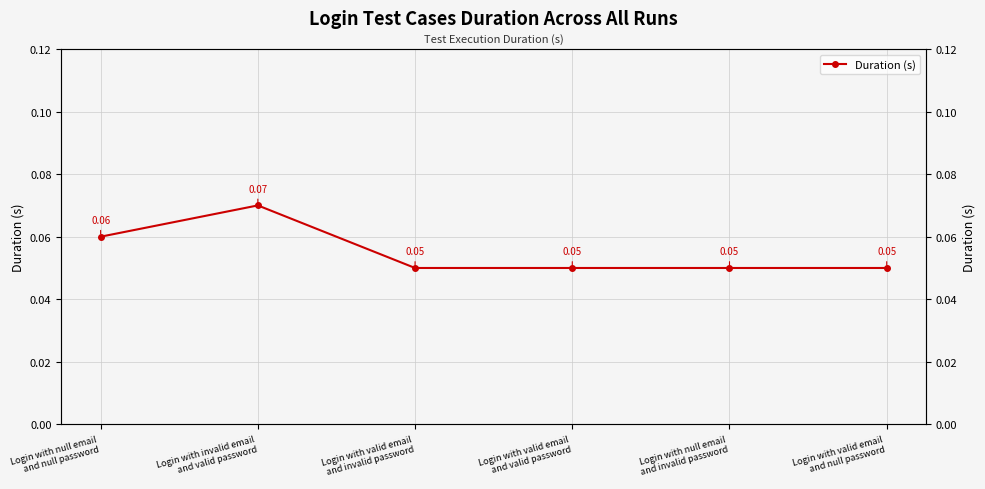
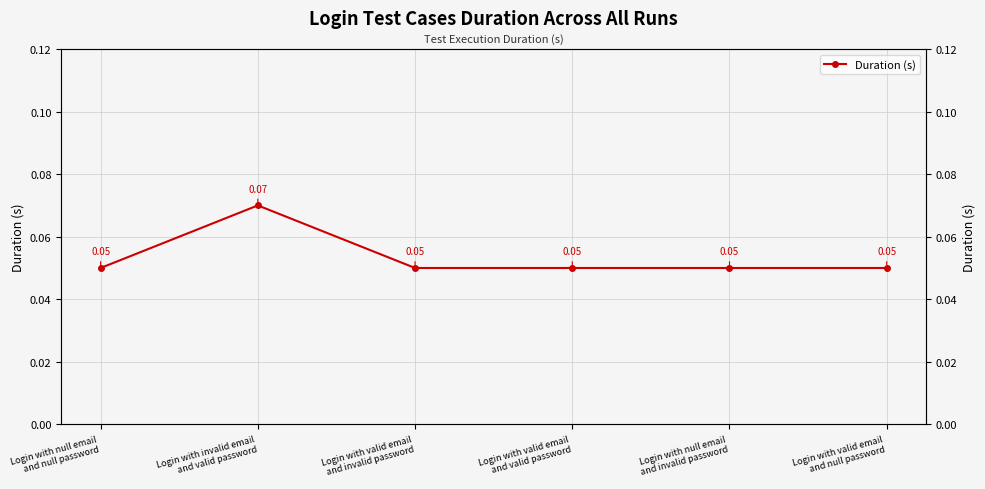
  {
-   "Login with null email and null password": 0.06,
+   "Login with null email and null password": 0.05,
    "Login with invalid email and valid password": 0.07,
    "Login with valid email and invalid password": 0.05,
    "Login with valid email and valid password": 0.05,
    "Login with null email and invalid password": 0.05,
    "Login with valid email and null password": 0.05
  }
